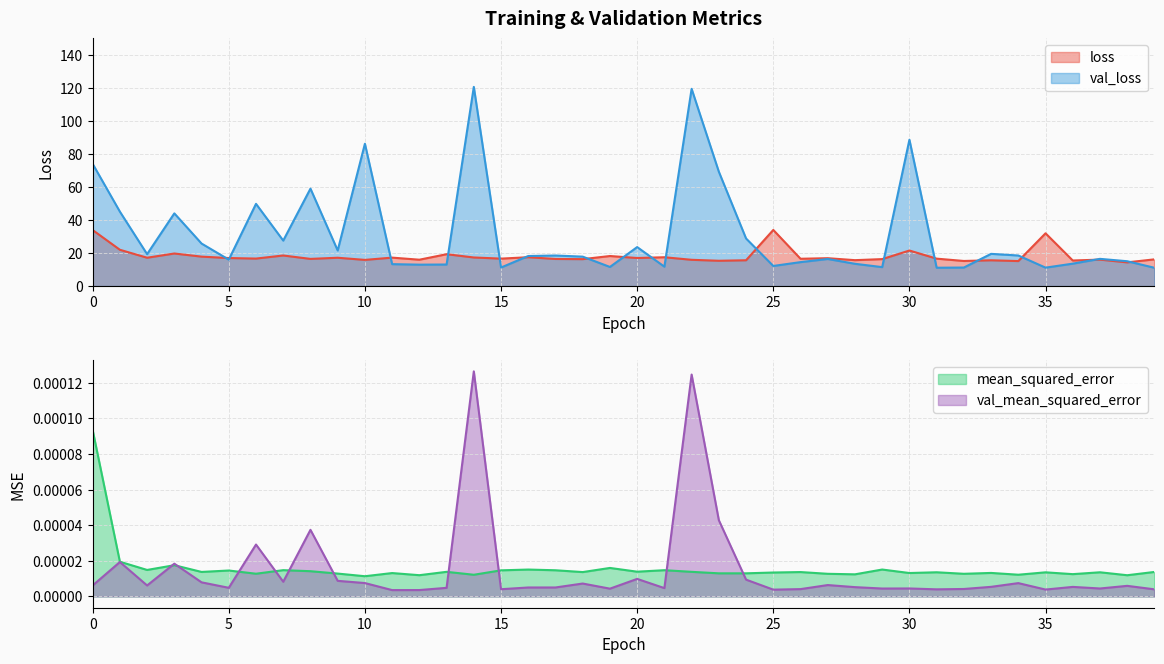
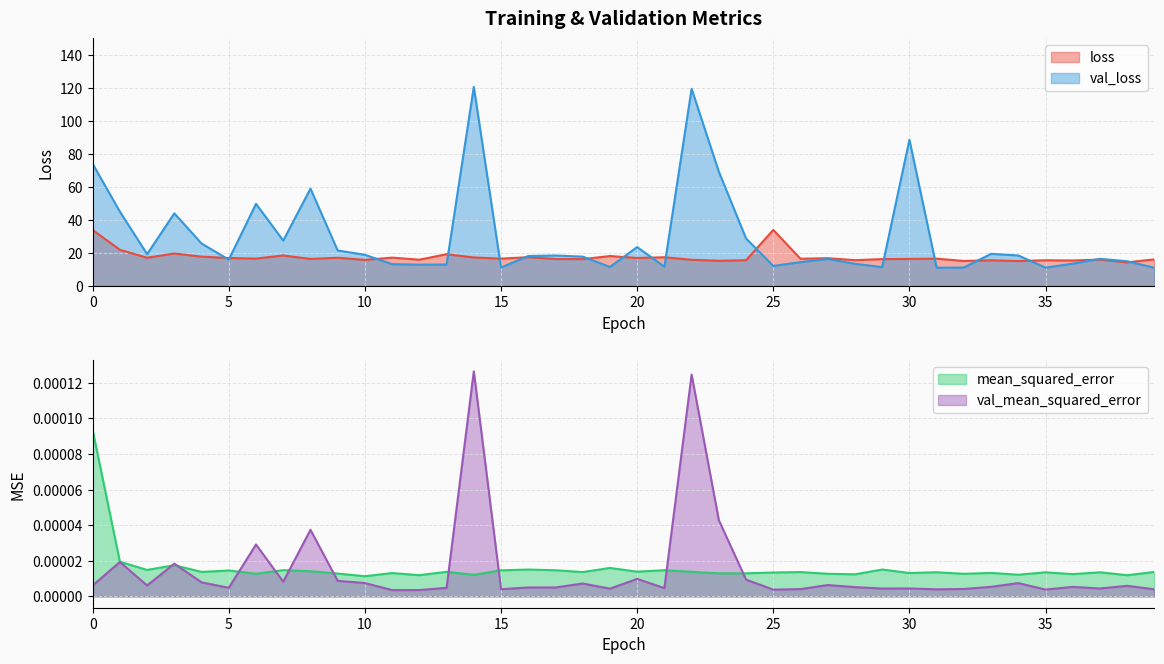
  {
    "Training & Validation Metrics": {
      "loss": {
        "0": 34,
        "10": 16,
        "15": 17,
        "20": 17,
        "25": 34,
-       "30": 22,
-       "35": 32
+       "30": 16,
+       "35": 16
      },
      "val_loss": {
        "0": 74,
-       "10": 86,
+       "10": 19,
        "15": 11,
        "20": 24,
        "25": 12,
        "30": 89,
        "35": 11
      }
    }
  }
